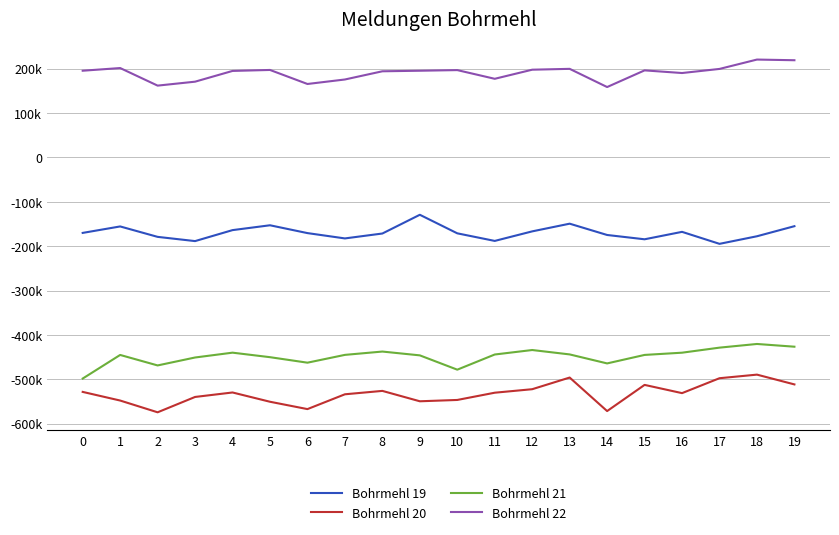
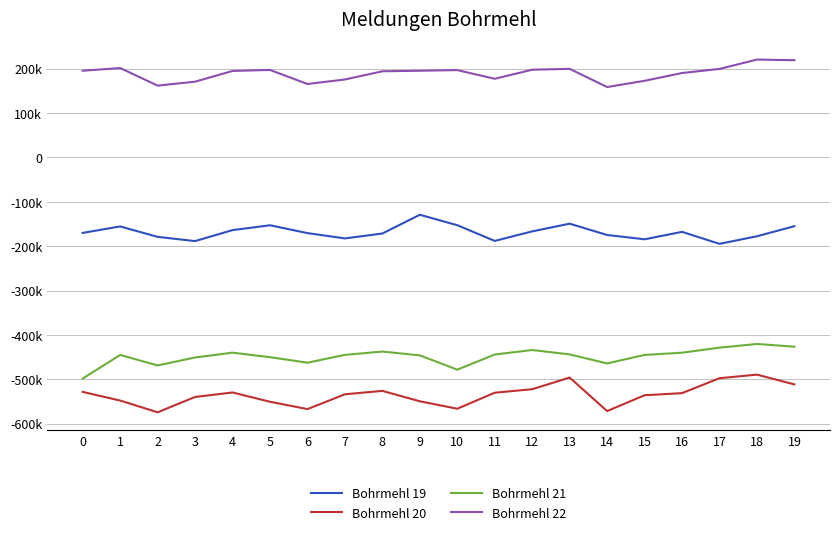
  {
    "Bohrmehl 19": {
      "0": -170000,
      "1": -160000,
      "2": -180000,
      "3": -190000,
      "4": -160000,
      "5": -150000,
      "6": -170000,
      "7": -180000,
      "8": -170000,
      "9": -130000,
-     "10": -170000,
+     "10": -150000,
      "11": -190000,
      "12": -170000,
      "13": -150000,
      "14": -170000,
      "15": -180000,
      "16": -170000,
      "17": -190000,
      "18": -180000,
      "19": -160000
    },
    "Bohrmehl 20": {
      "0": -530000,
      "1": -550000,
      "2": -570000,
      "3": -540000,
      "4": -530000,
      "5": -550000,
      "6": -570000,
      "7": -530000,
      "8": -530000,
      "9": -550000,
-     "10": -550000,
+     "10": -570000,
      "11": -530000,
      "12": -520000,
      "13": -500000,
      "14": -570000,
-     "15": -510000,
+     "15": -540000,
      "16": -530000,
      "17": -500000,
      "18": -490000,
      "19": -510000
    },
    "Bohrmehl 21": {
      "0": -500000,
      "1": -450000,
      "2": -470000,
      "3": -450000,
      "4": -440000,
      "5": -450000,
      "6": -460000,
      "7": -440000,
      "8": -440000,
      "9": -450000,
      "10": -480000,
      "11": -440000,
      "12": -430000,
      "13": -440000,
      "14": -460000,
      "15": -450000,
      "16": -440000,
      "17": -430000,
      "18": -420000,
      "19": -430000
    },
    "Bohrmehl 22": {
      "0": 200000,
      "1": 200000,
      "2": 160000,
      "3": 170000,
      "4": 190000,
      "5": 200000,
      "6": 170000,
      "7": 180000,
      "8": 190000,
      "9": 200000,
      "10": 200000,
      "11": 180000,
      "12": 200000,
      "13": 200000,
      "14": 160000,
-     "15": 200000,
+     "15": 170000,
      "16": 190000,
      "17": 200000,
      "18": 220000,
      "19": 220000
    }
  }
